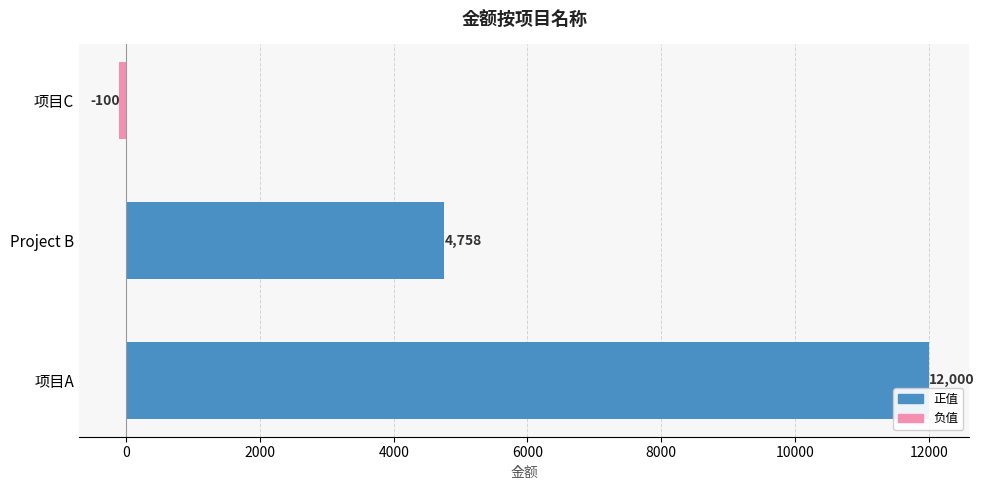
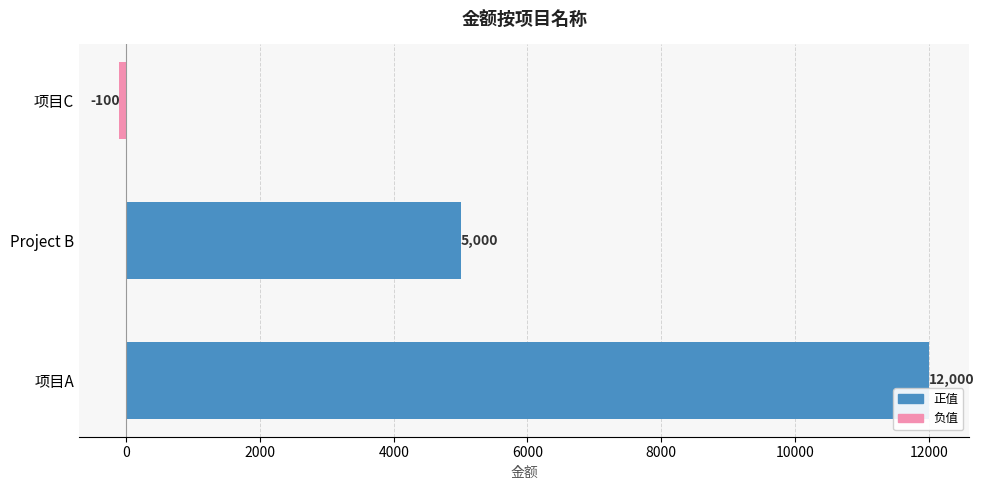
  {
    "项目C": "-100",
-   "Project B": "4,758",
+   "Project B": "5,000",
    "项目A": "12,000"
  }
